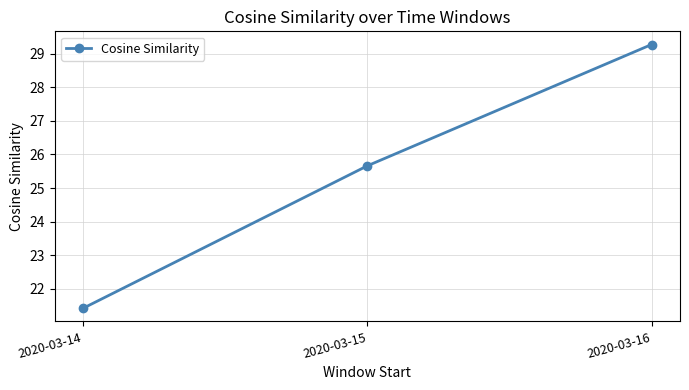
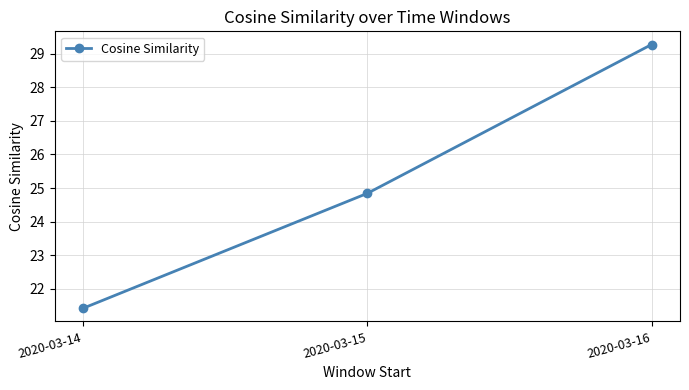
  {
    "2020-03-14": 21.4,
-   "2020-03-15": 25.7,
+   "2020-03-15": 24.8,
    "2020-03-16": 29.3
  }
